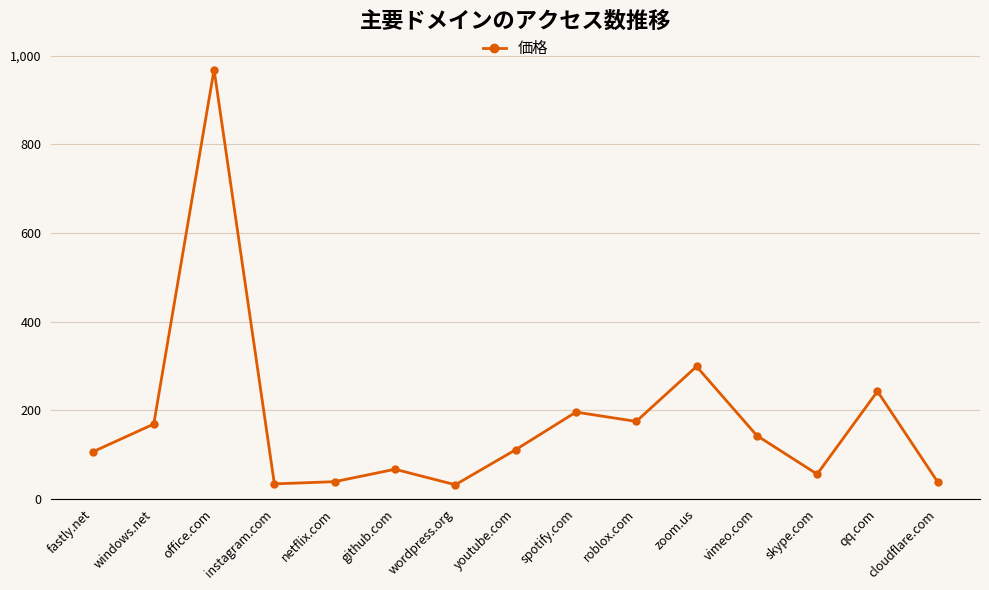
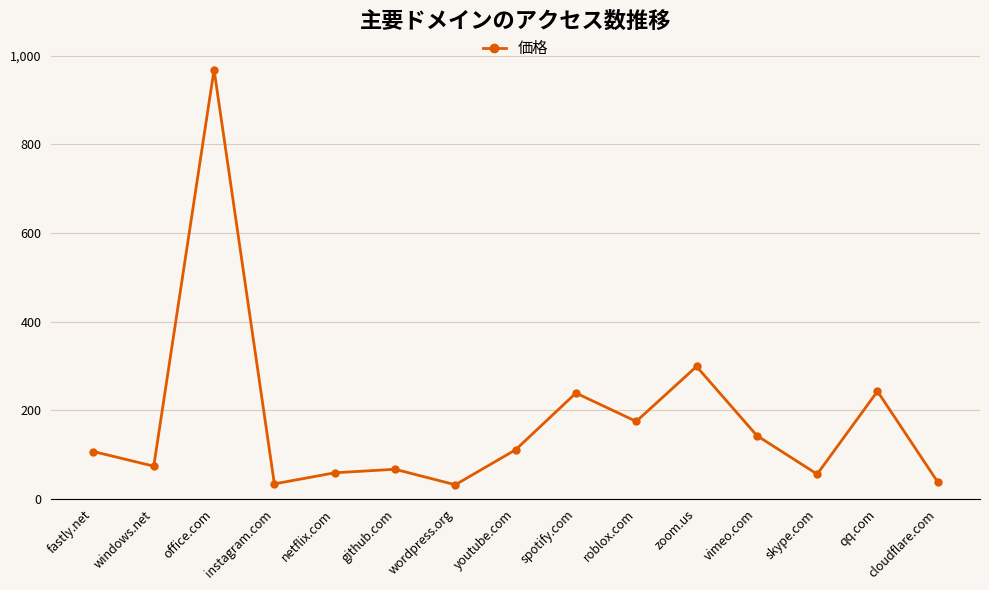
  {
    "fastly.net": 110,
-   "windows.net": 170,
+   "windows.net": 70,
    "office.com": 970,
    "instagram.com": 30,
-   "netflix.com": 40,
+   "netflix.com": 60,
    "github.com": 70,
    "wordpress.org": 30,
    "youtube.com": 110,
-   "spotify.com": 200,
+   "spotify.com": 240,
    "roblox.com": 180,
    "zoom.us": 300,
    "vimeo.com": 140,
    "skype.com": 60,
    "qq.com": 240,
    "cloudflare.com": 40
  }
